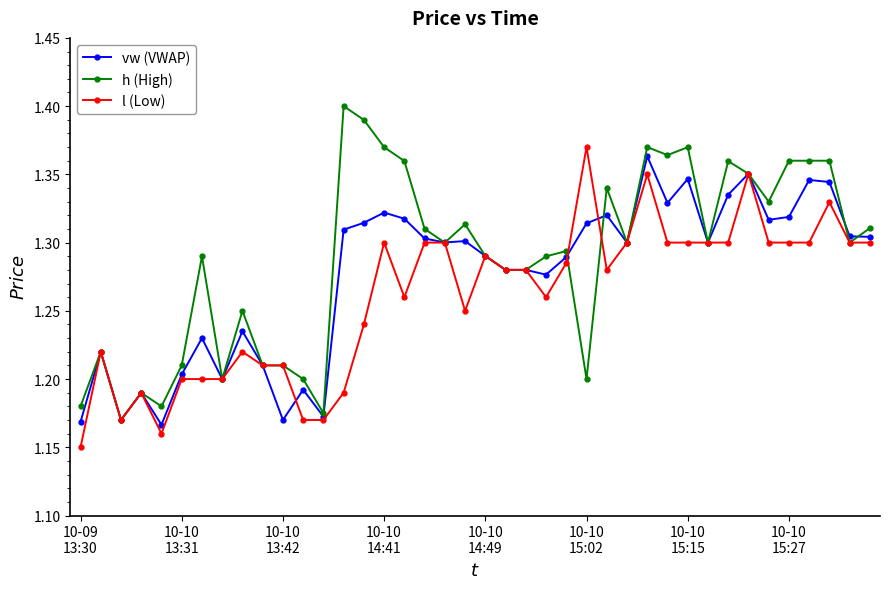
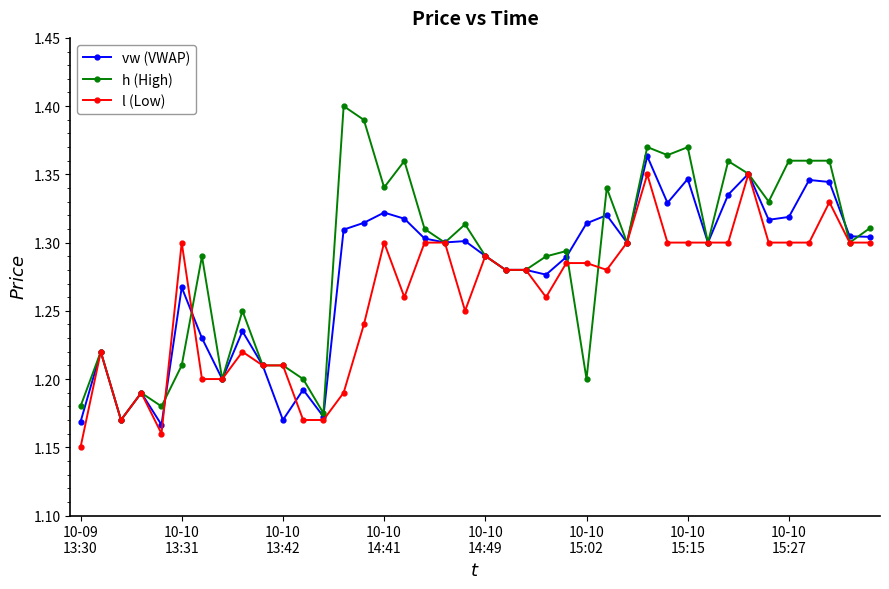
  {
    "vw (VWAP)": {
      "10-09 13:30": 1.169,
-     "10-10 13:31": 1.203,
+     "10-10 13:31": 1.267,
      "10-10 13:42": 1.170,
      "10-10 14:41": 1.322,
      "10-10 15:02": 1.314,
      "10-10 15:15": 1.347,
      "10-10 15:27": 1.319
    },
    "h (High)": {
      "10-09 13:30": 1.180,
      "10-10 13:31": 1.210,
-     "10-10 14:41": 1.370,
+     "10-10 14:41": 1.340,
      "10-10 15:02": 1.200,
      "10-10 15:15": 1.370,
      "10-10 15:27": 1.360
    },
    "l (Low)": {
      "10-09 13:30": 1.150,
-     "10-10 13:31": 1.2,
+     "10-10 13:31": 1.3,
      "10-10 14:41": 1.300,
-     "10-10 15:02": 1.370,
+     "10-10 15:02": 1.285,
      "10-10 15:15": 1.300,
      "10-10 15:27": 1.300
    }
  }
